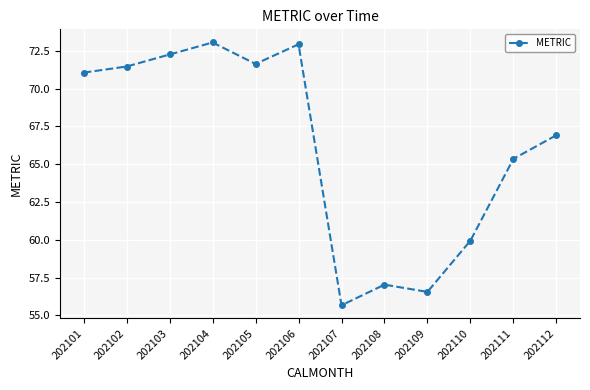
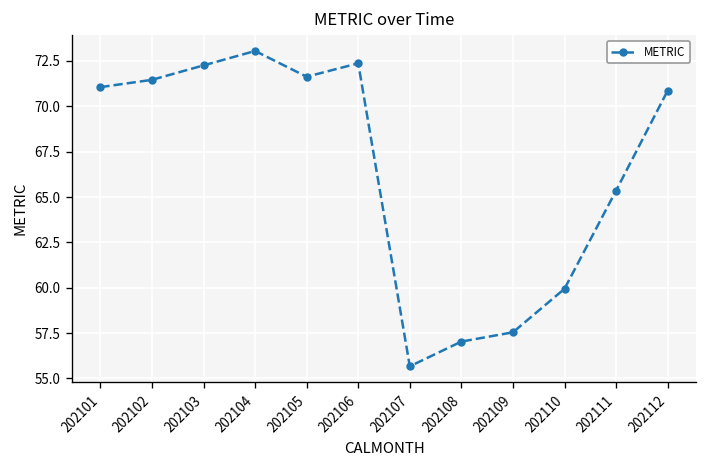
  {
    "202101": 71.1,
    "202102": 71.5,
    "202103": 72.3,
    "202104": 73.1,
    "202105": 71.6,
-   "202106": 72.9,
+   "202106": 72.4,
    "202107": 55.7,
    "202108": 57.0,
-   "202109": 56.6,
+   "202109": 57.5,
    "202110": 59.9,
    "202111": 65.4,
-   "202112": 66.9
+   "202112": 70.9
  }
